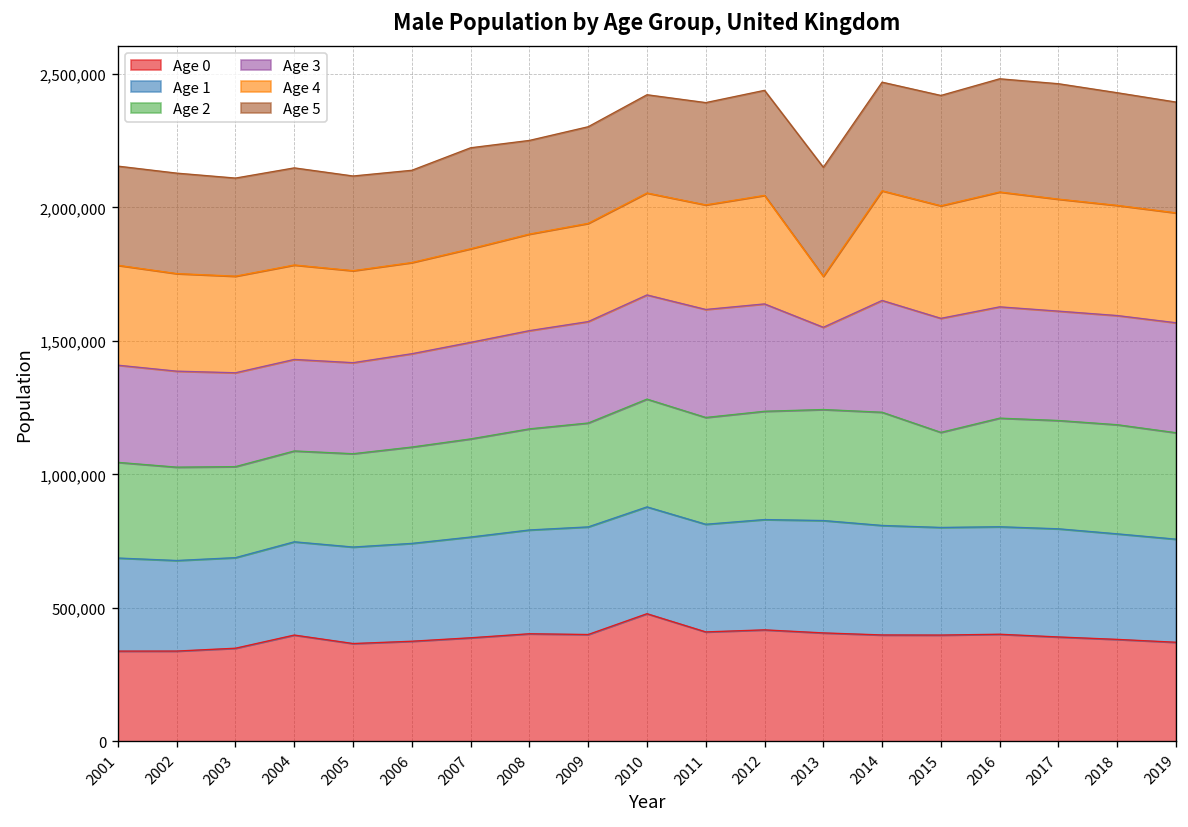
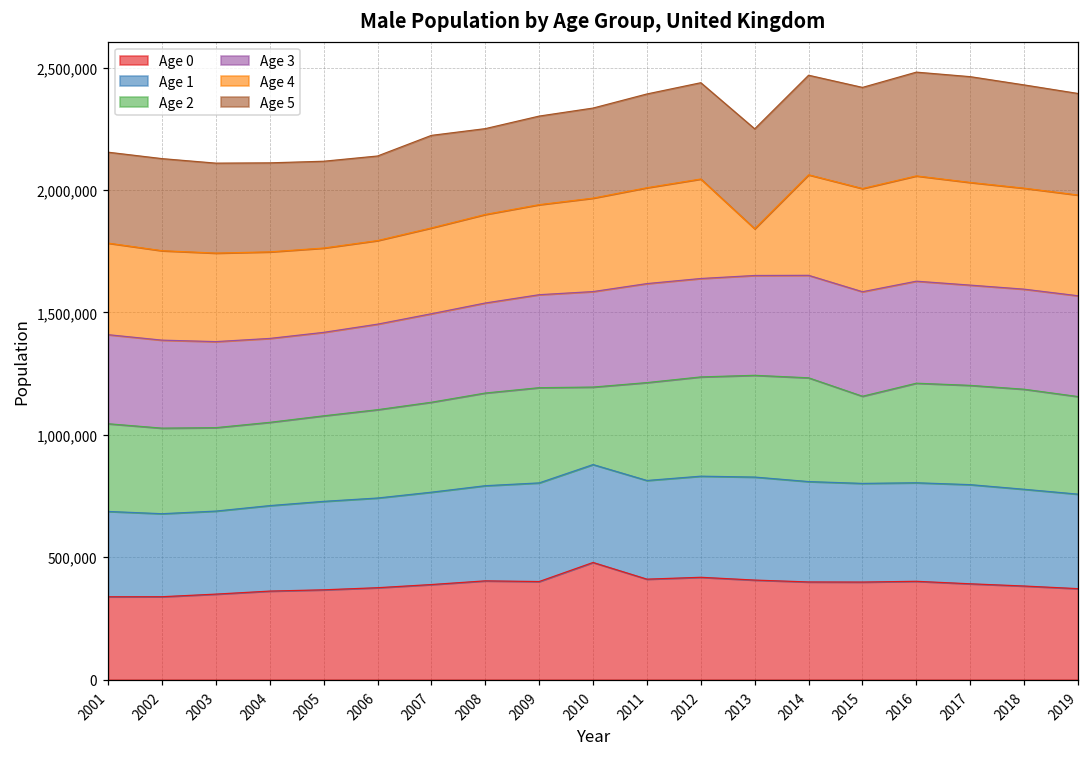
  {
    "Age 0": {
      "2001": "340,000",
      "2002": "340,000",
      "2003": "350,000",
-     "2004": "400,000",
+     "2004": "360,000",
      "2005": "370,000",
      "2006": "380,000",
      "2007": "390,000",
      "2008": "400,000",
      "2009": "400,000",
      "2010": "480,000",
      "2011": "410,000",
      "2012": "420,000",
      "2013": "410,000",
      "2014": "400,000",
      "2015": "400,000",
      "2016": "400,000",
      "2017": "390,000",
      "2018": "380,000",
      "2019": "370,000"
    },
    "Age 1": {
      "2001": "350,000",
      "2002": "340,000",
      "2003": "340,000",
      "2004": "350,000",
      "2005": "360,000",
      "2006": "370,000",
      "2007": "380,000",
      "2008": "390,000",
      "2009": "400,000",
      "2010": "400,000",
      "2011": "400,000",
      "2012": "410,000",
      "2013": "420,000",
      "2014": "410,000",
      "2015": "400,000",
      "2016": "400,000",
      "2017": "410,000",
      "2018": "400,000",
      "2019": "390,000"
    },
    "Age 2": {
      "2001": "360,000",
      "2002": "350,000",
      "2003": "340,000",
      "2004": "340,000",
      "2005": "350,000",
      "2006": "360,000",
      "2007": "370,000",
      "2008": "380,000",
      "2009": "390,000",
-     "2010": "400,000",
+     "2010": "320,000",
      "2011": "400,000",
      "2012": "410,000",
      "2013": "420,000",
      "2014": "420,000",
      "2015": "360,000",
      "2016": "410,000",
      "2017": "410,000",
      "2018": "410,000",
      "2019": "400,000"
    },
    "Age 3": {
      "2001": "360,000",
      "2002": "360,000",
      "2003": "350,000",
      "2004": "340,000",
      "2005": "340,000",
      "2006": "350,000",
      "2007": "360,000",
      "2008": "370,000",
      "2009": "380,000",
      "2010": "390,000",
      "2011": "400,000",
      "2012": "400,000",
-     "2013": "310,000",
+     "2013": "410,000",
      "2014": "420,000",
      "2015": "430,000",
      "2016": "420,000",
      "2017": "410,000",
      "2018": "410,000",
      "2019": "410,000"
    },
    "Age 4": {
      "2001": "370,000",
      "2002": "370,000",
      "2003": "360,000",
      "2004": "350,000",
      "2005": "340,000",
      "2006": "340,000",
      "2007": "350,000",
      "2008": "360,000",
      "2009": "370,000",
      "2010": "380,000",
      "2011": "390,000",
      "2012": "410,000",
      "2013": "190,000",
      "2014": "410,000",
      "2015": "420,000",
      "2016": "430,000",
      "2017": "420,000",
      "2018": "410,000",
      "2019": "410,000"
    },
    "Age 5": {
      "2001": "370,000",
      "2002": "380,000",
      "2003": "370,000",
      "2004": "360,000",
      "2005": "350,000",
      "2006": "350,000",
      "2007": "380,000",
      "2008": "350,000",
      "2009": "360,000",
      "2010": "370,000",
      "2011": "380,000",
      "2012": "390,000",
      "2013": "410,000",
      "2014": "410,000",
      "2015": "410,000",
      "2016": "420,000",
      "2017": "430,000",
      "2018": "420,000",
      "2019": "410,000"
    }
  }
